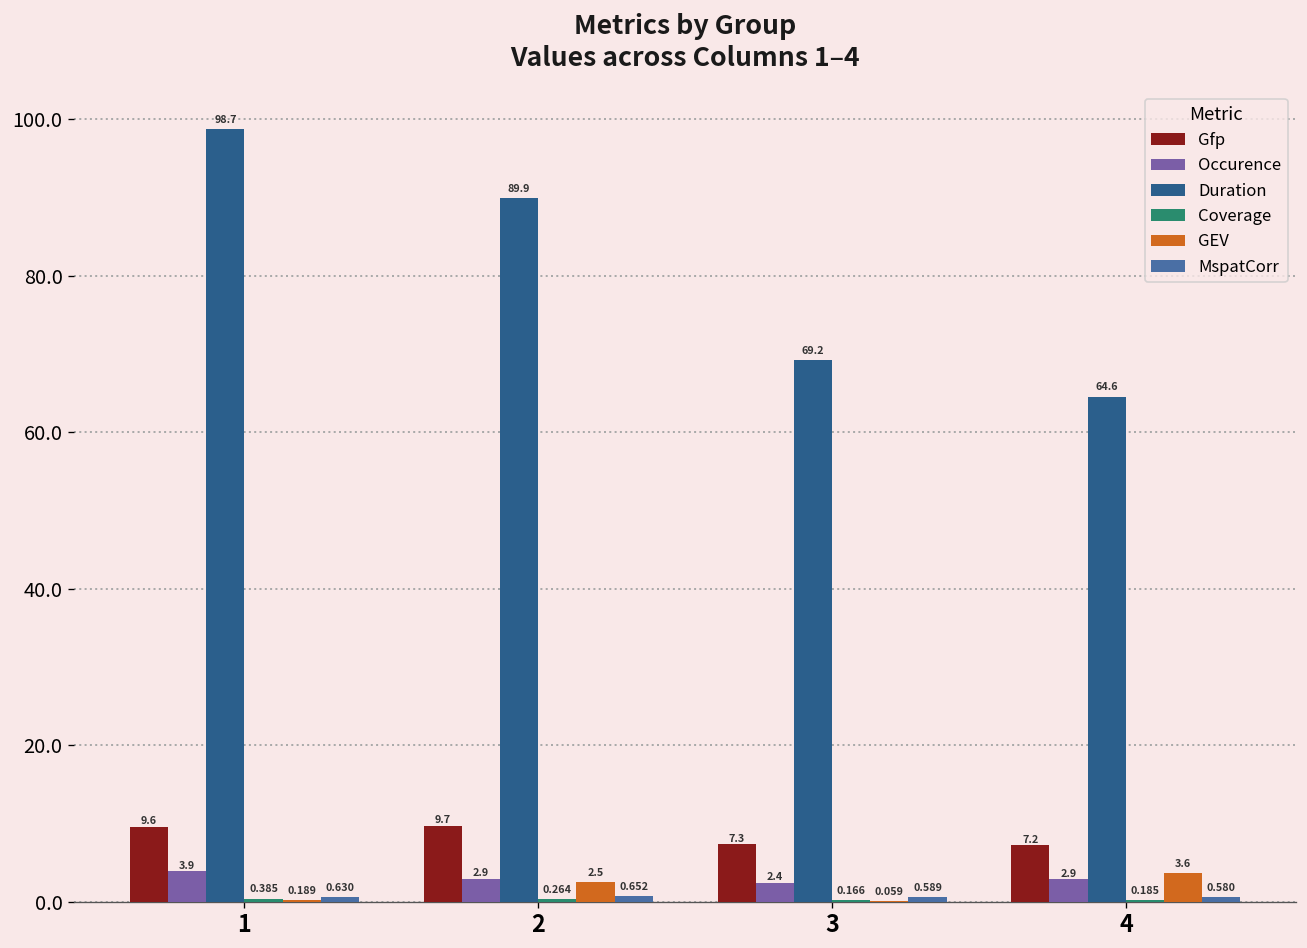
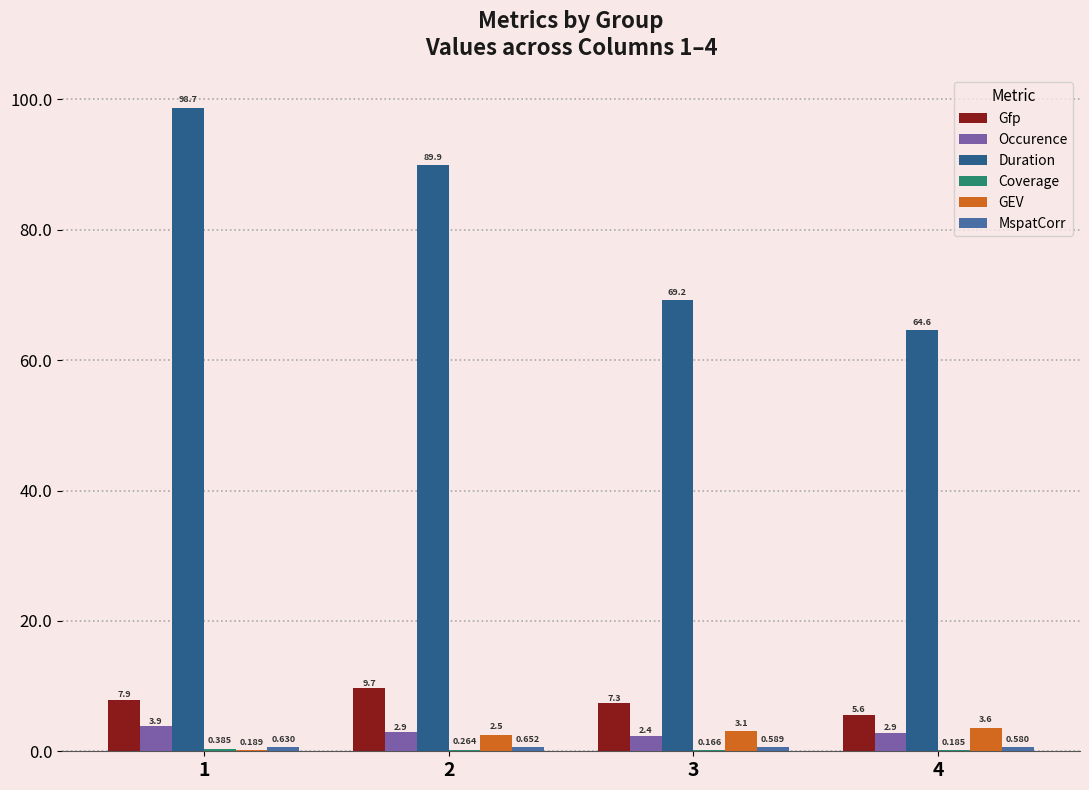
  {
    "Gfp": {
-     "1": 9.6,
+     "1": 7.9,
      "2": 9.7,
      "3": 7.3,
-     "4": 7.2
+     "4": 5.6
    },
    "GEV": {
      "1": 0.189,
      "2": 2.5,
-     "3": 0.059,
+     "3": 3.1,
      "4": 3.6
    }
  }
